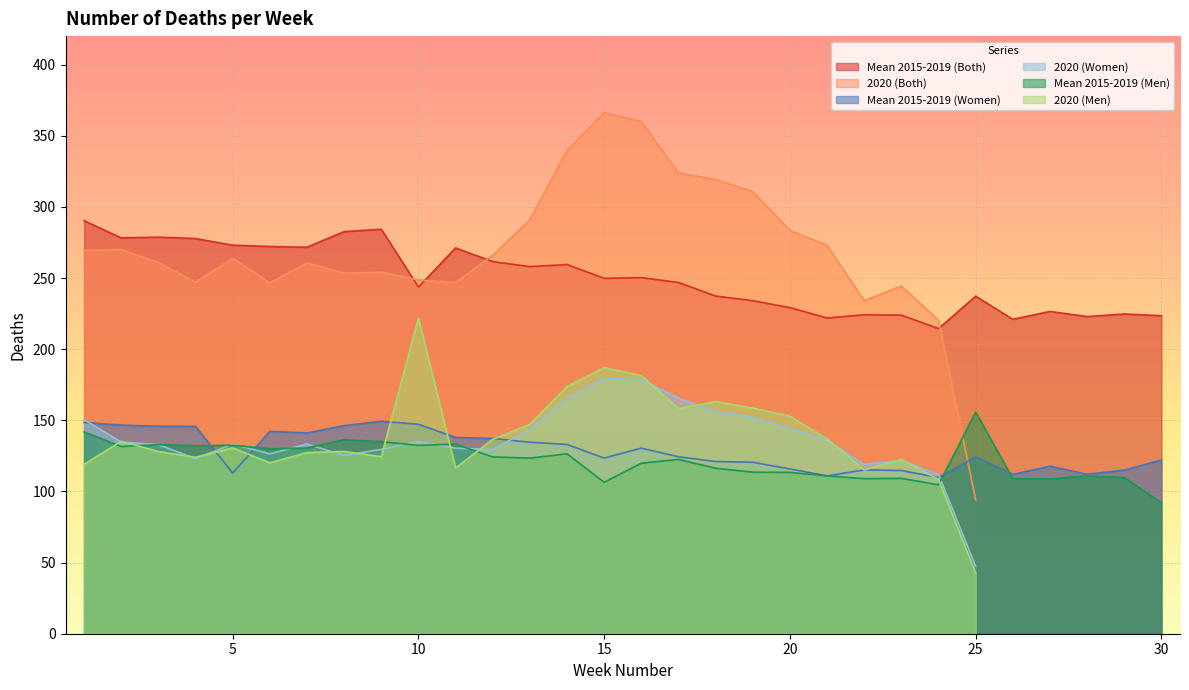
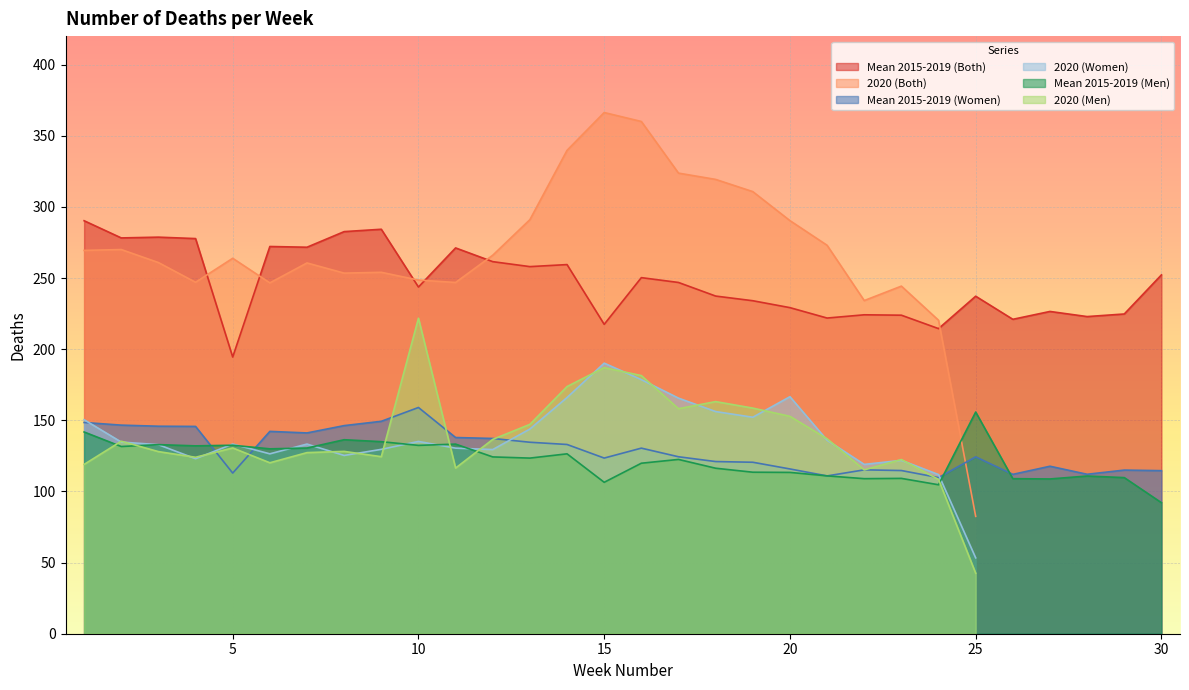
  {
    "Mean 2015-2019 (Both)": {
-     "5": 273,
+     "5": 194,
      "10": 244,
-     "15": 250,
+     "15": 217,
      "20": 229,
      "25": 237,
-     "30": 223
+     "30": 252
    },
    "2020 (Both)": {
      "5": 264,
      "10": 249,
      "15": 366,
-     "20": 283,
-     "25": 94
+     "20": 290,
+     "25": 83
    },
    "Mean 2015-2019 (Women)": {
      "5": 113,
-     "10": 147,
+     "10": 159,
      "15": 123,
      "20": 116,
      "25": 124,
-     "30": 122
+     "30": 115
    },
    "2020 (Women)": {
      "10": 135,
-     "15": 179,
-     "20": 144,
-     "25": 47
+     "15": 190,
+     "20": 167,
+     "25": 53
    },
    "Mean 2015-2019 (Men)": {
      "10": 132,
      "15": 106,
      "20": 113,
      "25": 156,
      "30": 92
    },
    "2020 (Men)": {
      "5": 131,
      "10": 222,
      "15": 187,
      "20": 153,
      "25": 43
    }
  }
